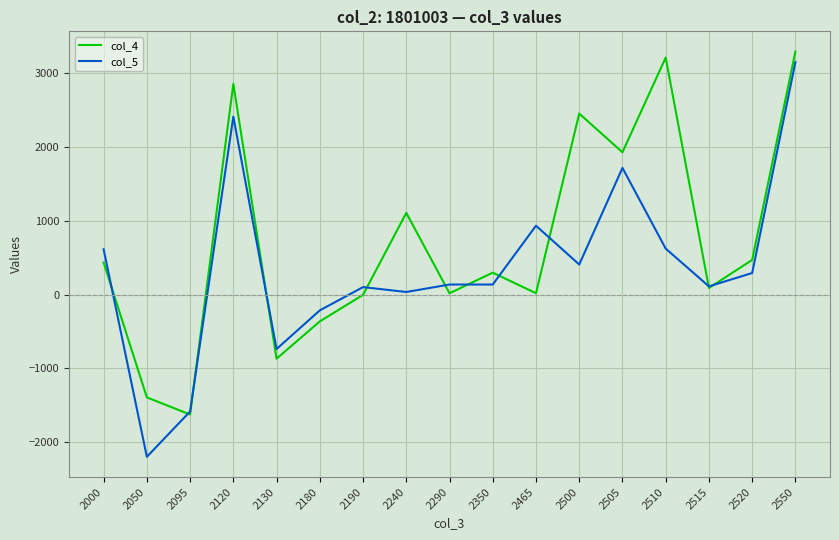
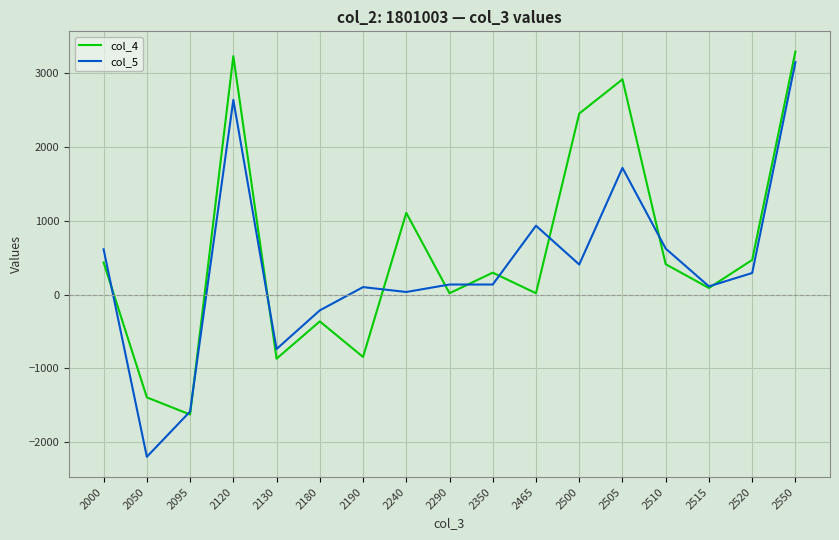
  {
    "col_4": {
      "2000": 400,
      "2050": -1400,
      "2095": -1600,
-     "2120": 2900,
+     "2120": 3200,
      "2130": -900,
      "2180": -400,
-     "2190": 0,
+     "2190": -800,
      "2240": 1100,
      "2290": 0,
      "2350": 300,
      "2465": 0,
      "2500": 2500,
-     "2505": 1900,
-     "2510": 3200,
+     "2505": 2900,
+     "2510": 400,
      "2520": 500,
      "2550": 3300
    },
    "col_5": {
      "2000": 600,
      "2050": -2200,
      "2095": -1600,
-     "2120": 2400,
+     "2120": 2600,
      "2130": -700,
      "2180": -200,
      "2190": 100,
      "2240": 0,
      "2290": 100,
      "2350": 100,
      "2465": 900,
      "2500": 400,
      "2505": 1700,
      "2510": 600,
      "2520": 300,
      "2550": 3100
    }
  }
